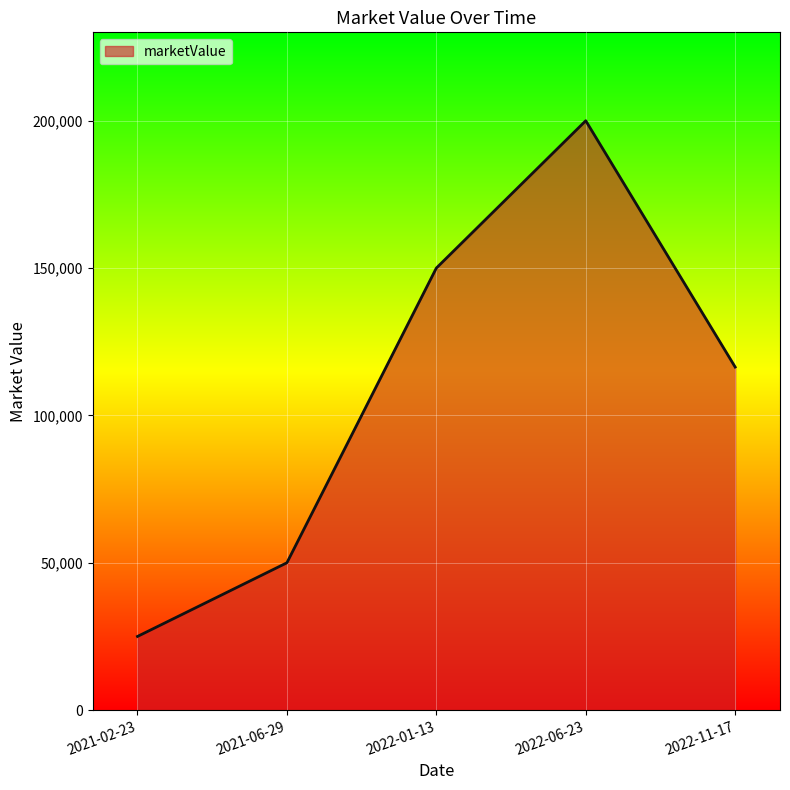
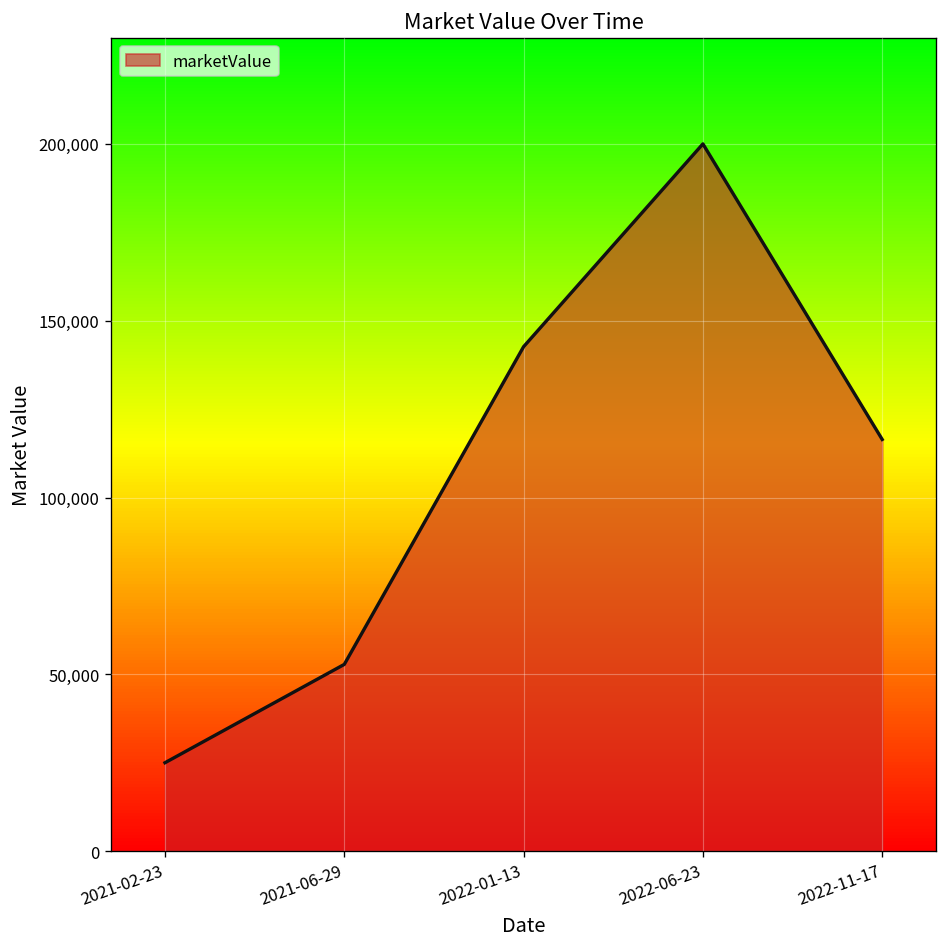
  {
    "2021-02-23": "25,000",
-   "2021-06-29": "50,000",
-   "2022-01-13": "150,000",
+   "2021-06-29": "53,000",
+   "2022-01-13": "143,000",
    "2022-06-23": "200,000",
    "2022-11-17": "116,000"
  }
